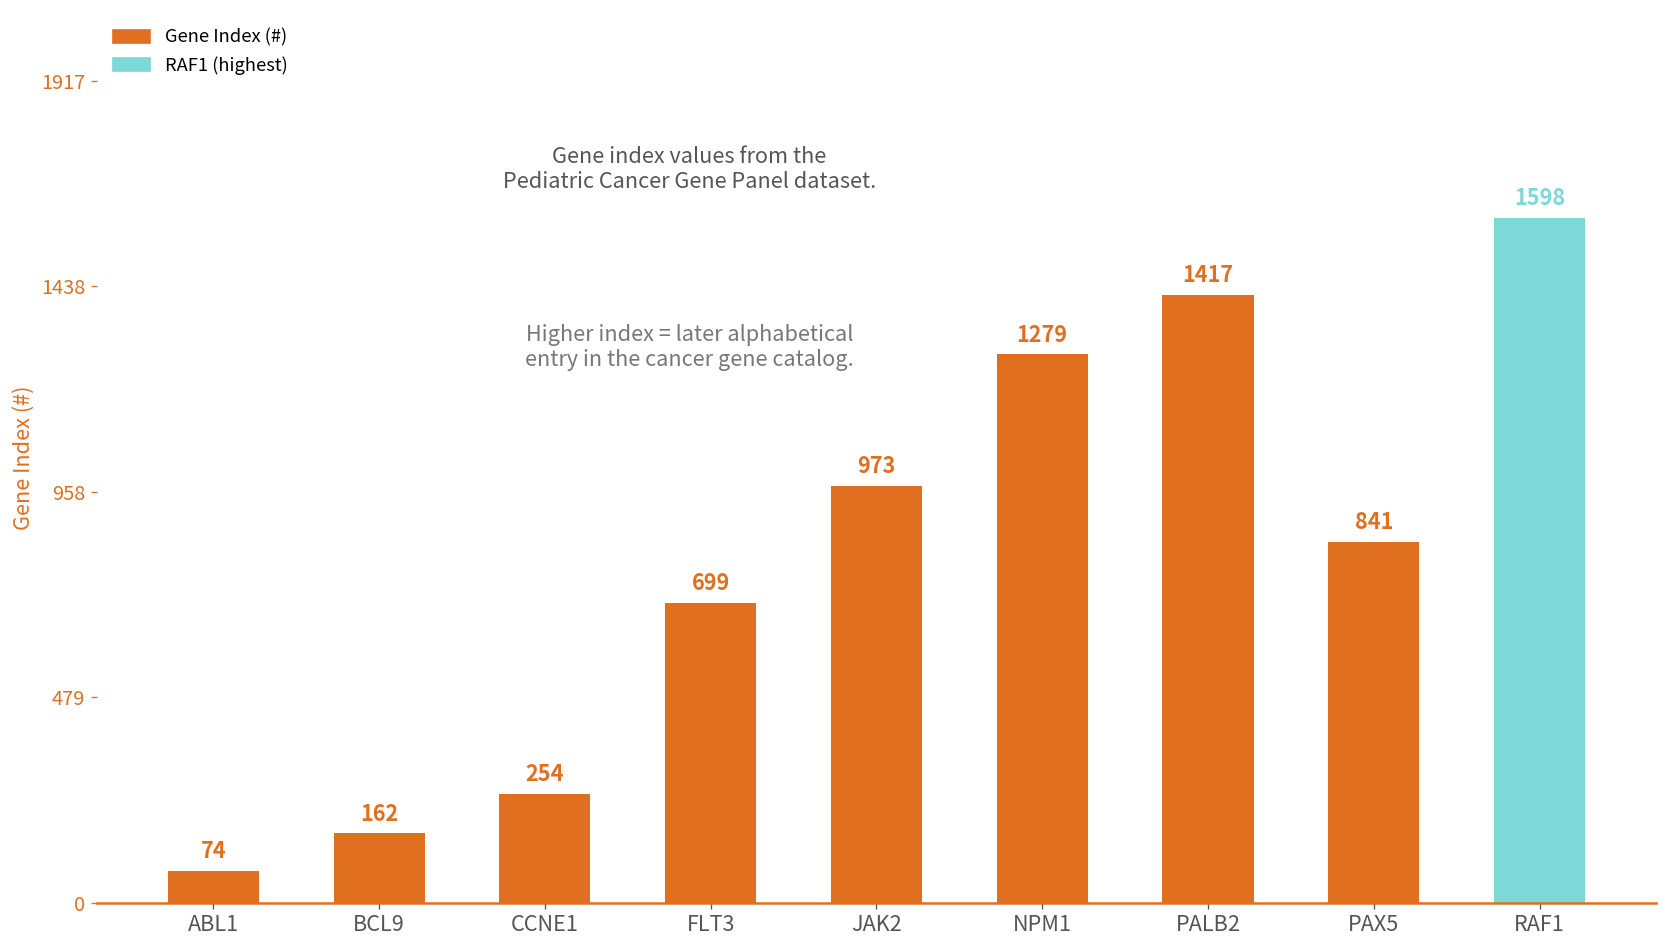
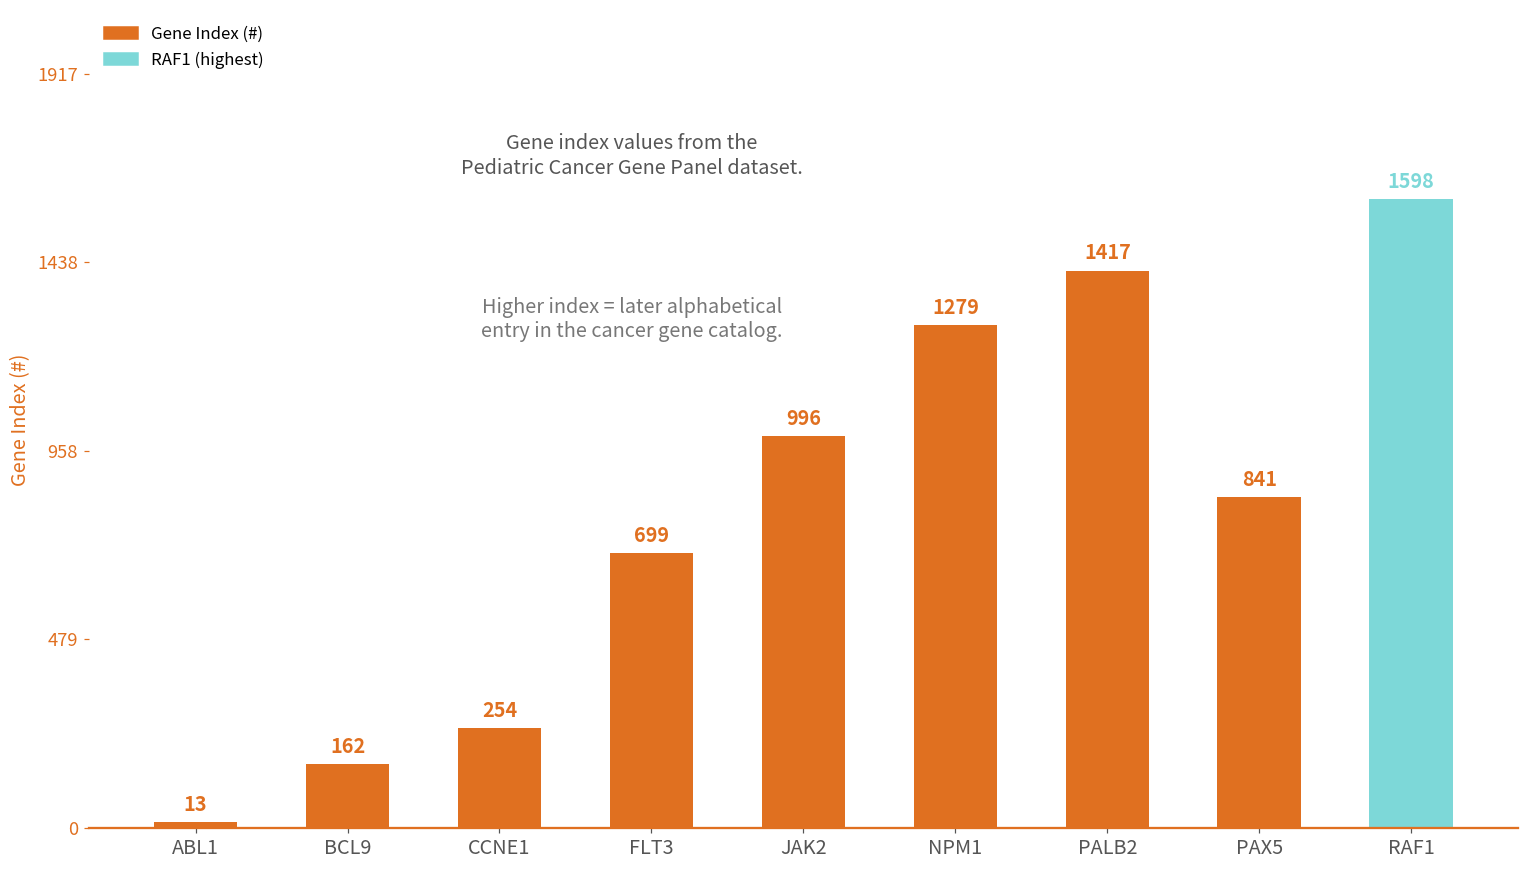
  {
-   "ABL1": 74,
+   "ABL1": 13,
    "BCL9": 162,
    "CCNE1": 254,
    "FLT3": 699,
-   "JAK2": 973,
+   "JAK2": 996,
    "NPM1": 1279,
    "PALB2": 1417,
    "PAX5": 841,
    "RAF1": 1598
  }
